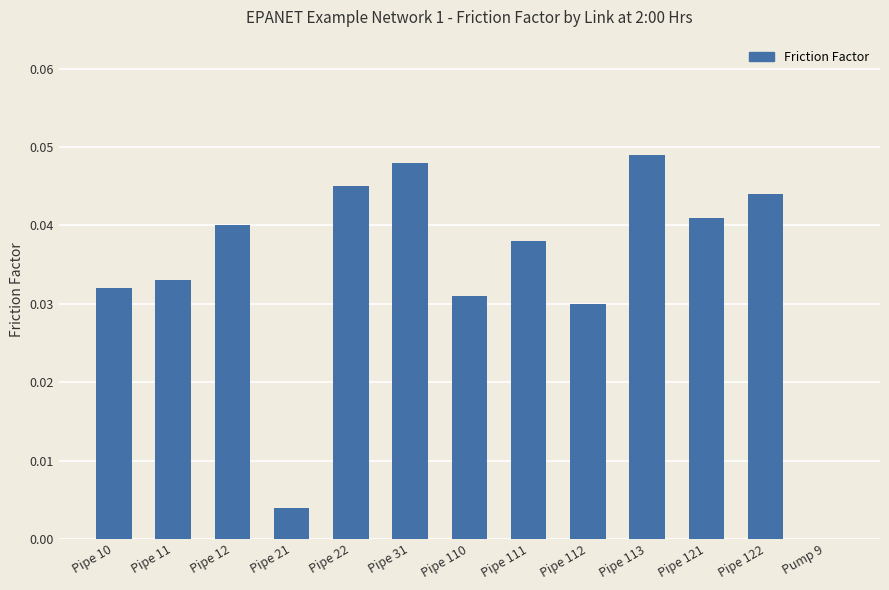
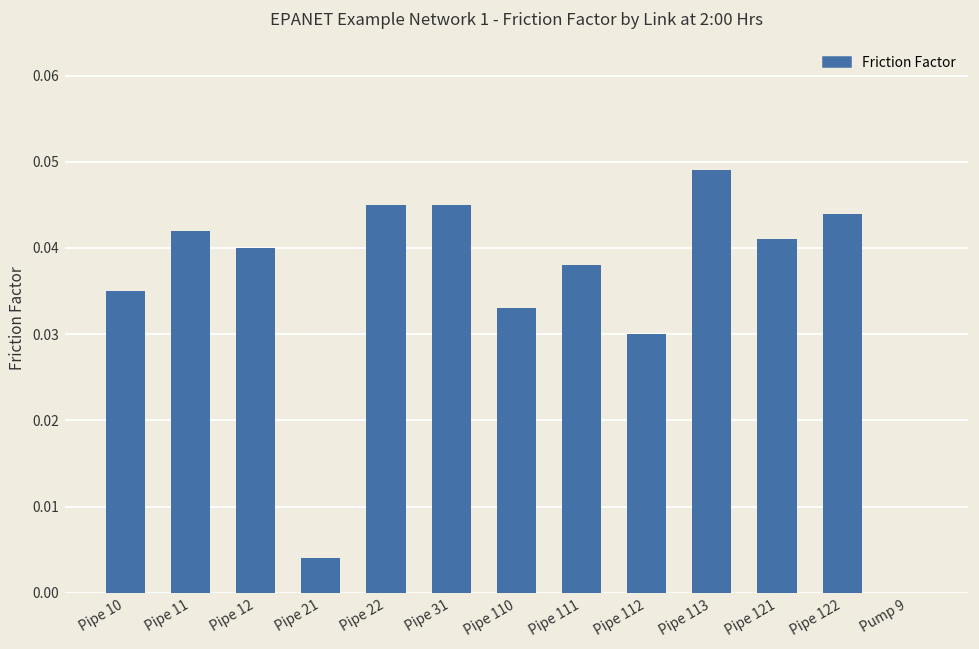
  {
-   "Pipe 10": 0.032,
-   "Pipe 11": 0.033,
+   "Pipe 10": 0.035,
+   "Pipe 11": 0.042,
    "Pipe 12": 0.040,
    "Pipe 21": 0.004,
    "Pipe 22": 0.045,
-   "Pipe 31": 0.048,
-   "Pipe 110": 0.031,
+   "Pipe 31": 0.045,
+   "Pipe 110": 0.033,
    "Pipe 111": 0.038,
    "Pipe 112": 0.030,
    "Pipe 113": 0.049,
    "Pipe 121": 0.041,
    "Pipe 122": 0.044,
    "Pump 9": 0.000
  }
